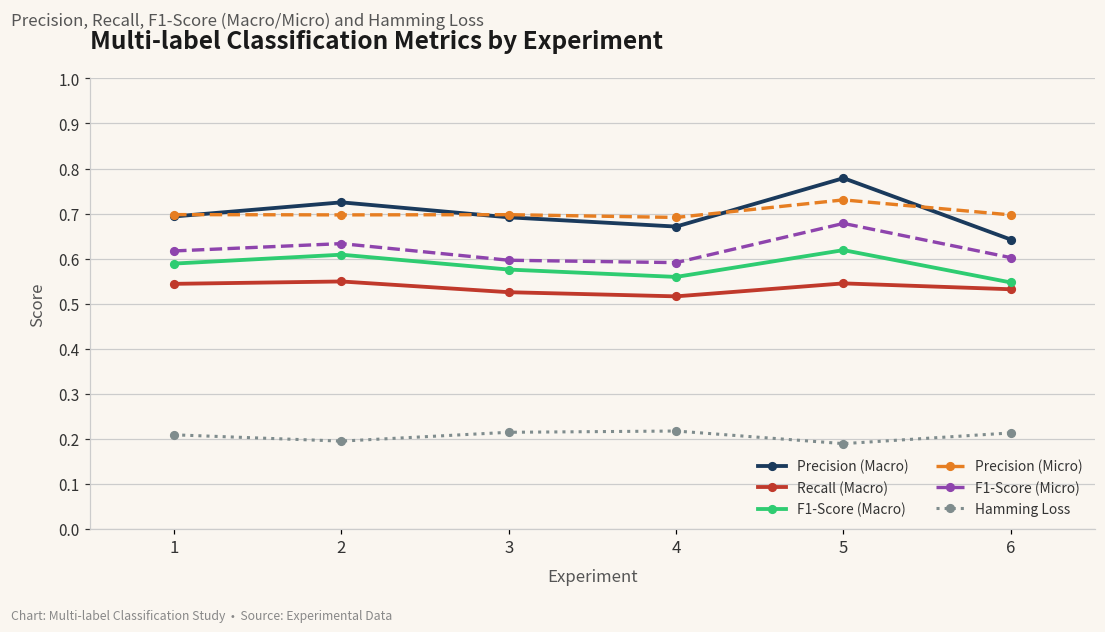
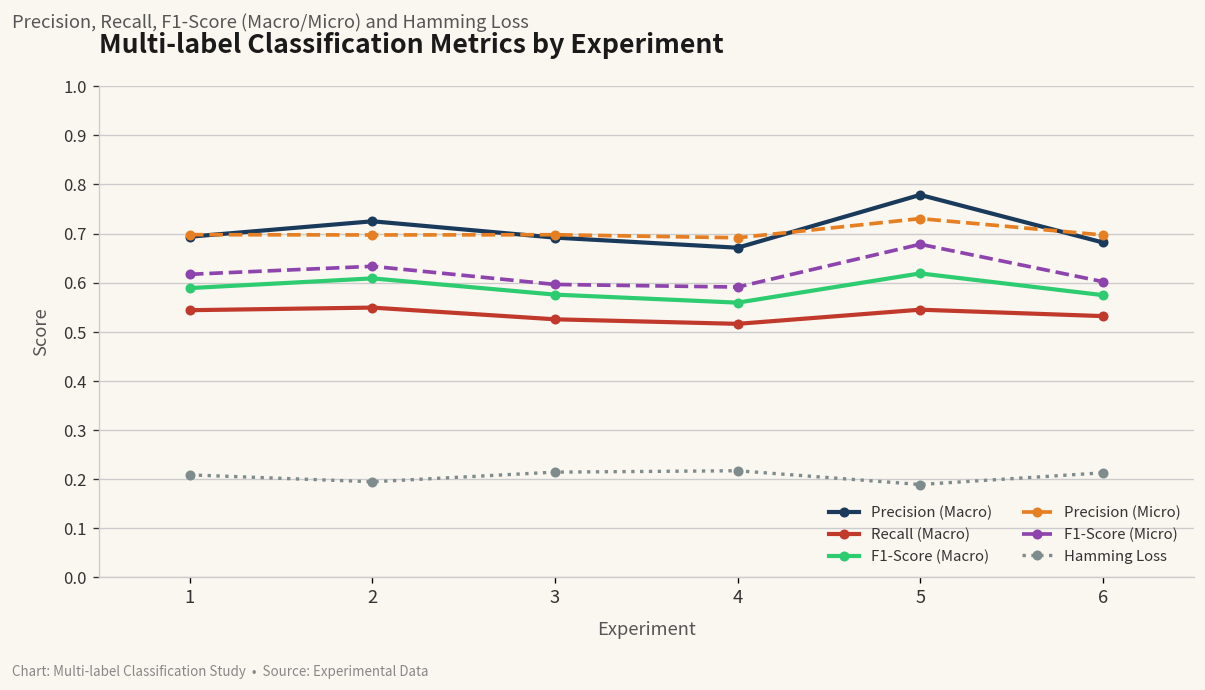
  {
    "Precision (Macro)": {
      "2": 0.72,
      "4": 0.67,
      "5": 0.78,
-     "6": 0.64
+     "6": 0.68
    },
    "Recall (Macro)": {
      "1": 0.54,
      "2": 0.55,
      "3": 0.53,
      "4": 0.52,
      "5": 0.54,
      "6": 0.53
    },
    "F1-Score (Macro)": {
      "1": 0.59,
      "2": 0.61,
      "3": 0.58,
      "4": 0.56,
      "5": 0.62,
-     "6": 0.55
+     "6": 0.57
    },
    "Precision (Micro)": {
      "2": 0.70,
      "4": 0.69,
      "5": 0.73,
      "6": 0.70
    },
    "F1-Score (Micro)": {
      "1": 0.62,
      "2": 0.63,
      "3": 0.60,
      "4": 0.59,
      "5": 0.68,
      "6": 0.60
    },
    "Hamming Loss": {
      "1": 0.21,
      "2": 0.19,
      "3": 0.21,
      "4": 0.22,
      "5": 0.19,
      "6": 0.21
    }
  }
